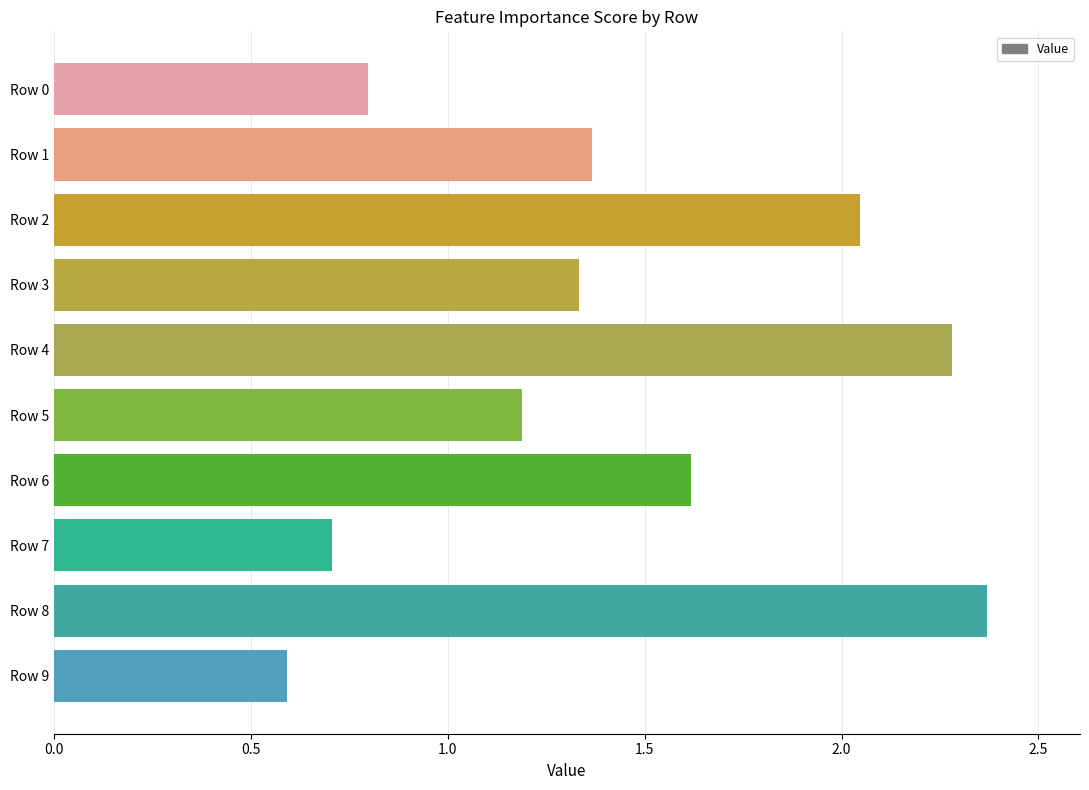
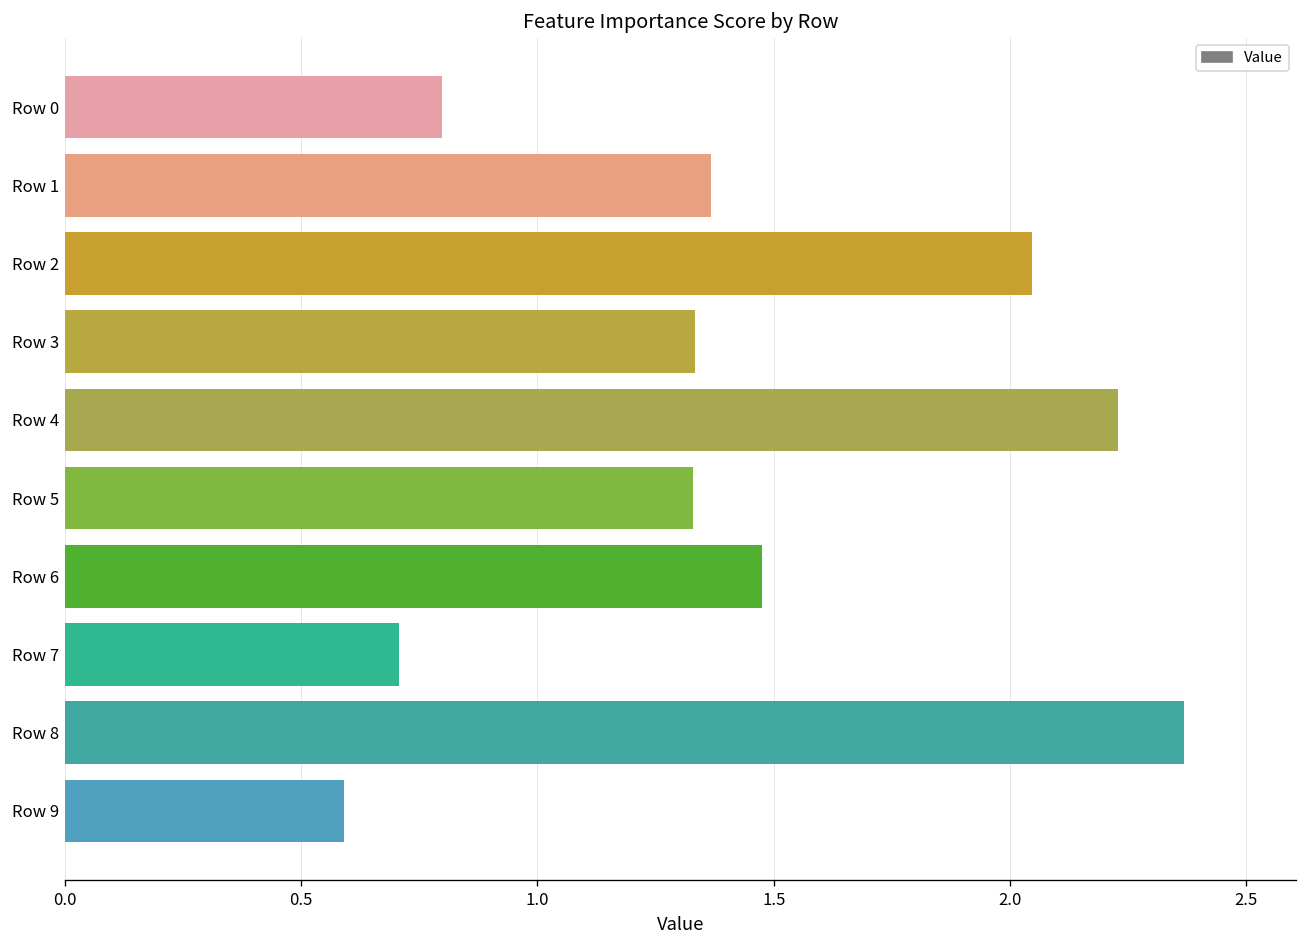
  {
    "Row 0": 0.80,
    "Row 1": 1.37,
    "Row 2": 2.05,
    "Row 3": 1.33,
-   "Row 4": 2.28,
-   "Row 5": 1.19,
-   "Row 6": 1.62,
+   "Row 4": 2.23,
+   "Row 5": 1.33,
+   "Row 6": 1.47,
    "Row 7": 0.71,
    "Row 8": 2.37,
    "Row 9": 0.59
  }
